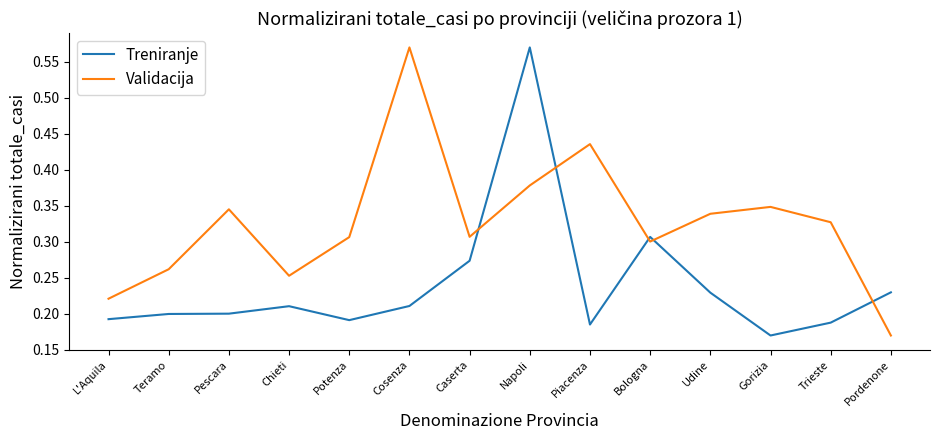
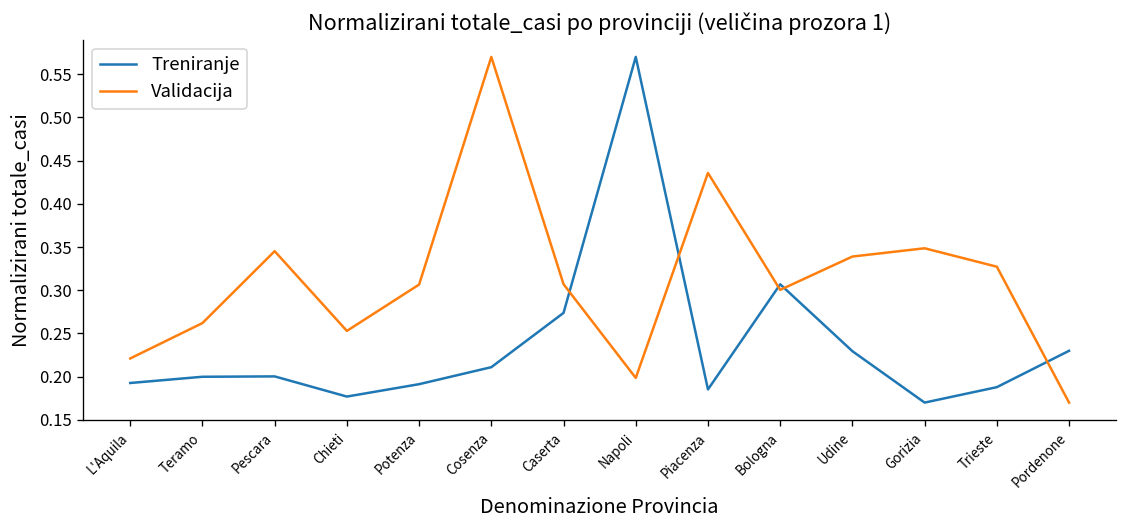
  {
    "Treniranje": {
      "L'Aquila": 0.19,
      "Teramo": 0.20,
      "Pescara": 0.20,
-     "Chieti": 0.21,
+     "Chieti": 0.18,
      "Potenza": 0.19,
      "Cosenza": 0.21,
      "Caserta": 0.27,
      "Napoli": 0.57,
      "Piacenza": 0.19,
      "Bologna": 0.31,
      "Udine": 0.23,
      "Gorizia": 0.17,
      "Trieste": 0.19,
      "Pordenone": 0.23
    },
    "Validacija": {
      "L'Aquila": 0.22,
      "Teramo": 0.26,
      "Pescara": 0.35,
      "Chieti": 0.25,
      "Potenza": 0.31,
      "Cosenza": 0.57,
      "Caserta": 0.31,
-     "Napoli": 0.38,
+     "Napoli": 0.20,
      "Piacenza": 0.44,
      "Bologna": 0.30,
      "Udine": 0.34,
      "Gorizia": 0.35,
      "Trieste": 0.33,
      "Pordenone": 0.17
    }
  }
